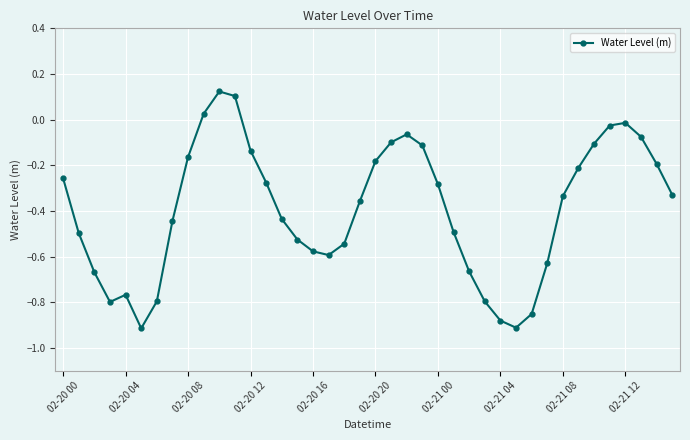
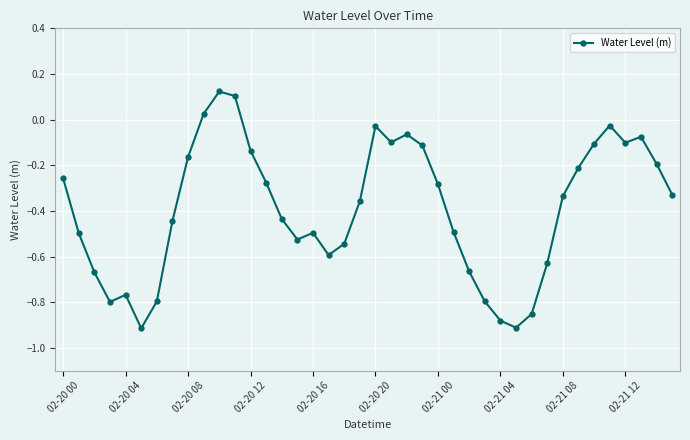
  {
    "02-20 00": -0.26,
    "02-20 04": -0.77,
    "02-20 08": -0.16,
    "02-20 12": -0.14,
-   "02-20 16": -0.58,
-   "02-20 20": -0.18,
+   "02-20 16": -0.50,
+   "02-20 20": -0.03,
    "02-21 00": -0.28,
    "02-21 04": -0.88,
    "02-21 08": -0.34,
-   "02-21 12": -0.01
+   "02-21 12": -0.10
  }
